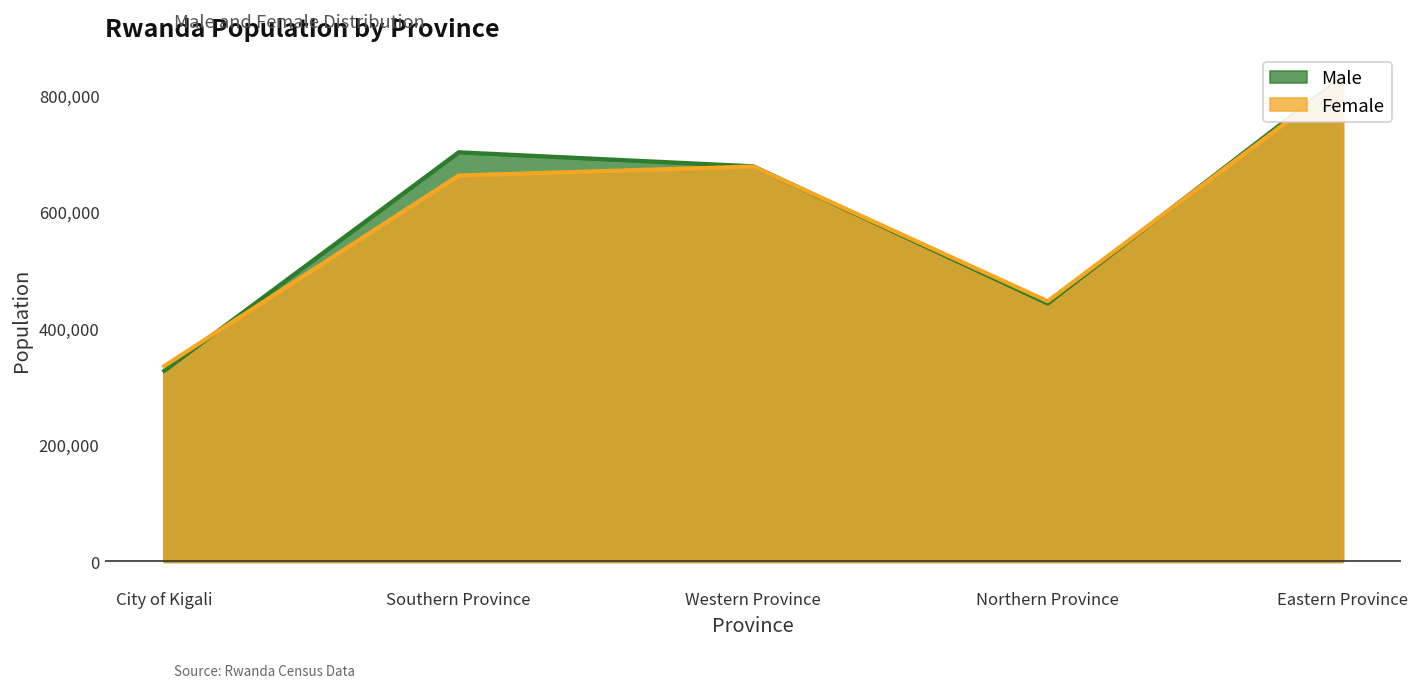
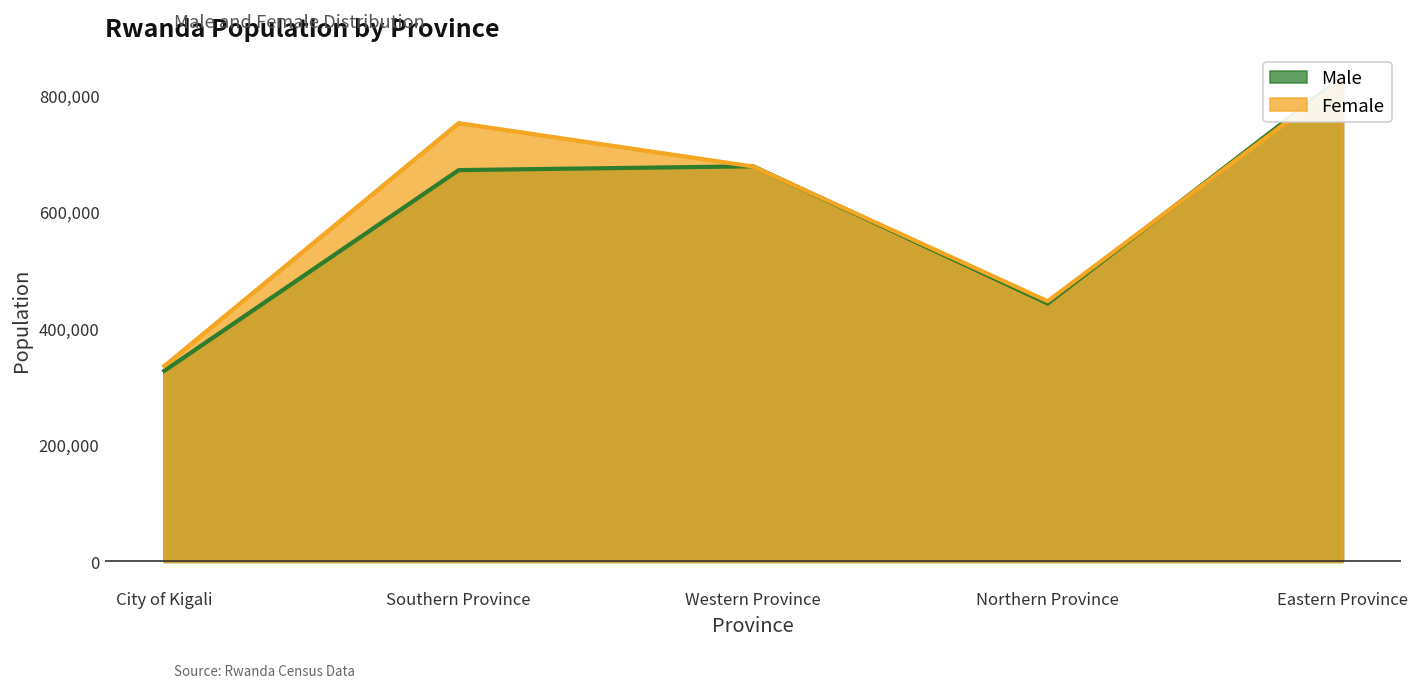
  {
    "Male": {
      "City of Kigali": "330,000",
-     "Southern Province": "700,000"
+     "Southern Province": "670,000"
    },
    "Female": {
      "City of Kigali": "330,000",
-     "Southern Province": "660,000"
+     "Southern Province": "750,000"
    }
  }
